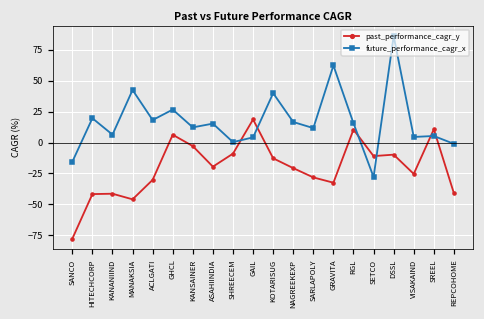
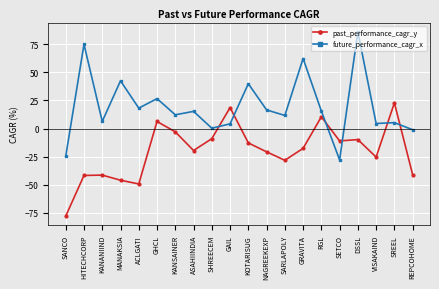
  {
    "past_performance_cagr_y": {
      "SANCO": -78,
      "HITECHCORP": -42,
      "KANANIIND": -41,
      "MANAKSIA": -46,
-     "ACLGATI": -30,
+     "ACLGATI": -49,
      "GHCL": 6,
      "KANSAINER": -3,
      "ASAHIINDIA": -20,
      "SHREECEM": -9,
      "GAIL": 19,
      "KOTARISUG": -13,
      "NAGREEKEXP": -21,
      "SARLAPOLY": -28,
-     "GRAVITA": -33,
+     "GRAVITA": -18,
      "RGL": 10,
      "SETCO": -11,
      "DSSL": -10,
      "VISAKAIND": -25,
-     "SREEL": 11,
+     "SREEL": 23,
      "REPCOHOME": -41
    },
    "future_performance_cagr_x": {
-     "SANCO": -16,
-     "HITECHCORP": 20,
+     "SANCO": -25,
+     "HITECHCORP": 75,
      "KANANIIND": 6,
      "MANAKSIA": 43,
      "ACLGATI": 18,
      "GHCL": 27,
      "KANSAINER": 12,
      "ASAHIINDIA": 15,
      "SHREECEM": 0,
      "GAIL": 4,
      "KOTARISUG": 40,
      "NAGREEKEXP": 17,
      "SARLAPOLY": 12,
      "GRAVITA": 62,
      "RGL": 16,
      "SETCO": -28,
      "VISAKAIND": 5,
      "SREEL": 5,
      "REPCOHOME": -1
    }
  }
